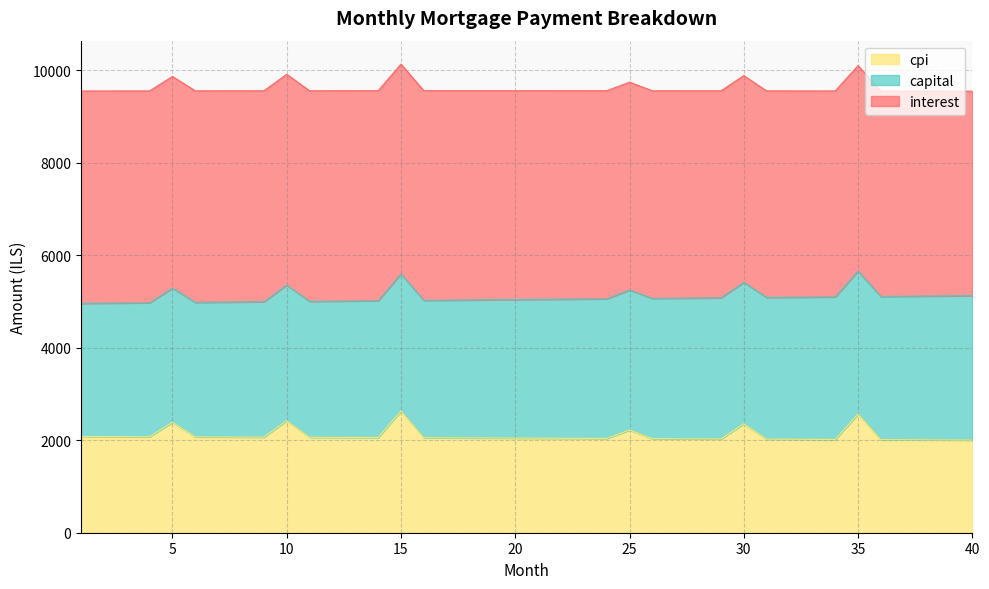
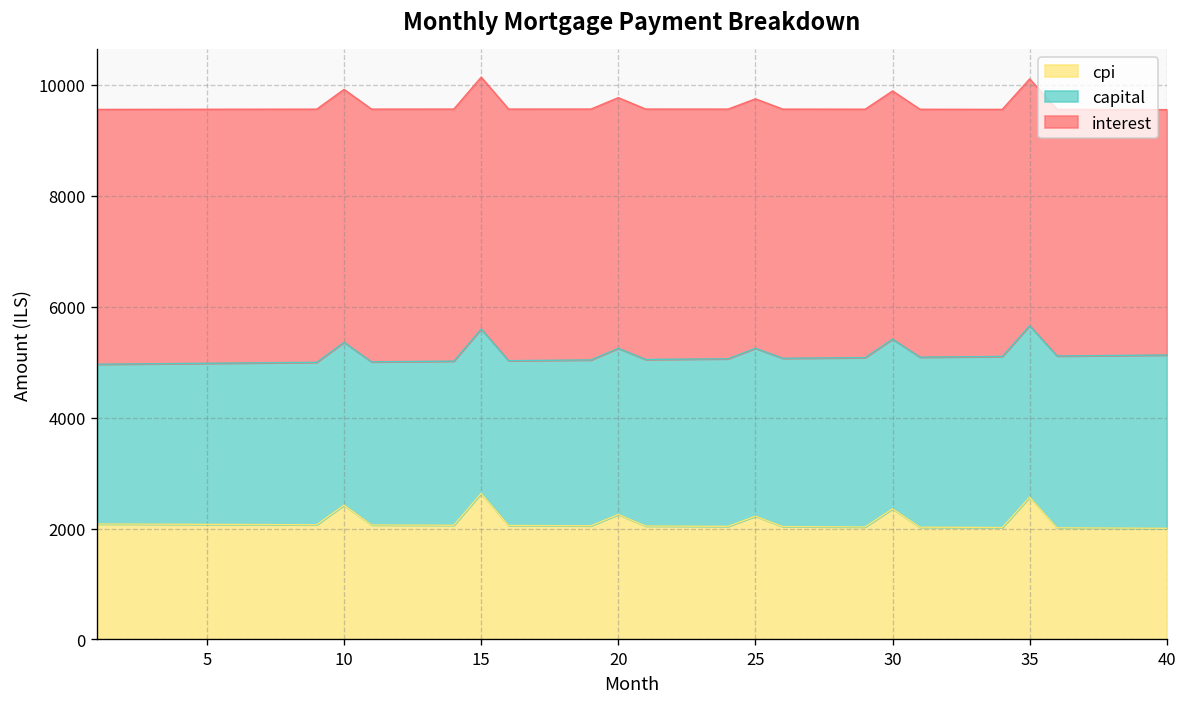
  {
    "cpi": {
-     "5": 2400,
+     "5": 2100,
      "10": 2400,
      "15": 2600,
-     "20": 2000,
+     "20": 2300,
      "25": 2200,
      "30": 2400,
      "35": 2600,
      "40": 2000
    },
    "capital": {
      "5": 2900,
      "10": 2900,
      "15": 3000,
      "20": 3000,
      "25": 3000,
      "30": 3100,
      "35": 3100,
      "40": 3100
    },
    "interest": {
      "5": 4600,
      "10": 4600,
      "15": 4500,
      "20": 4500,
      "25": 4500,
      "30": 4500,
      "35": 4400,
      "40": 4400
    }
  }
